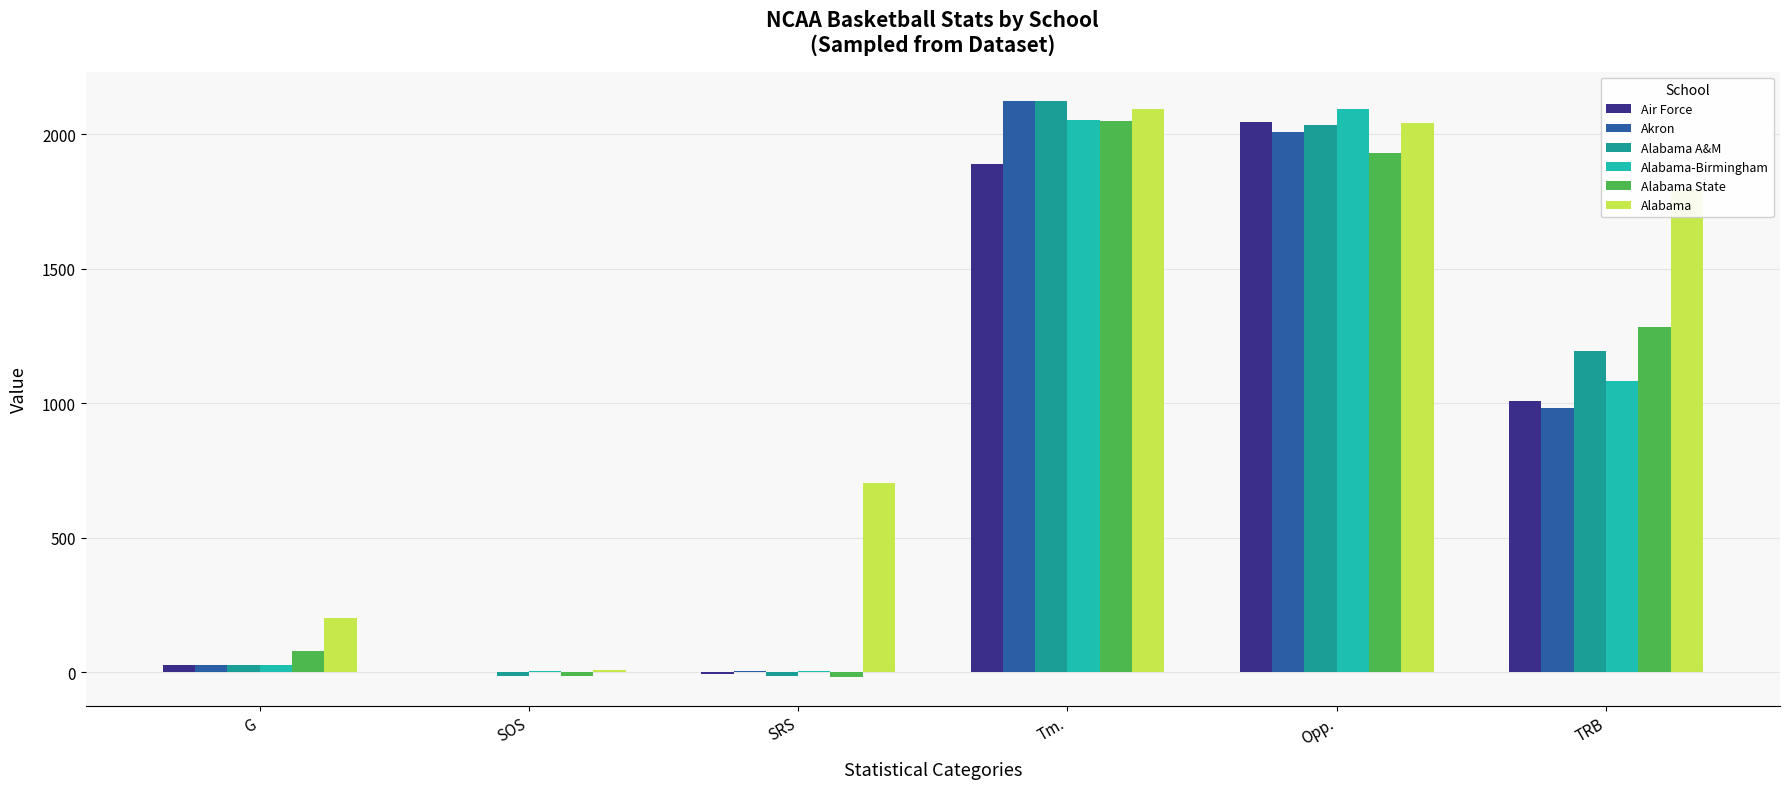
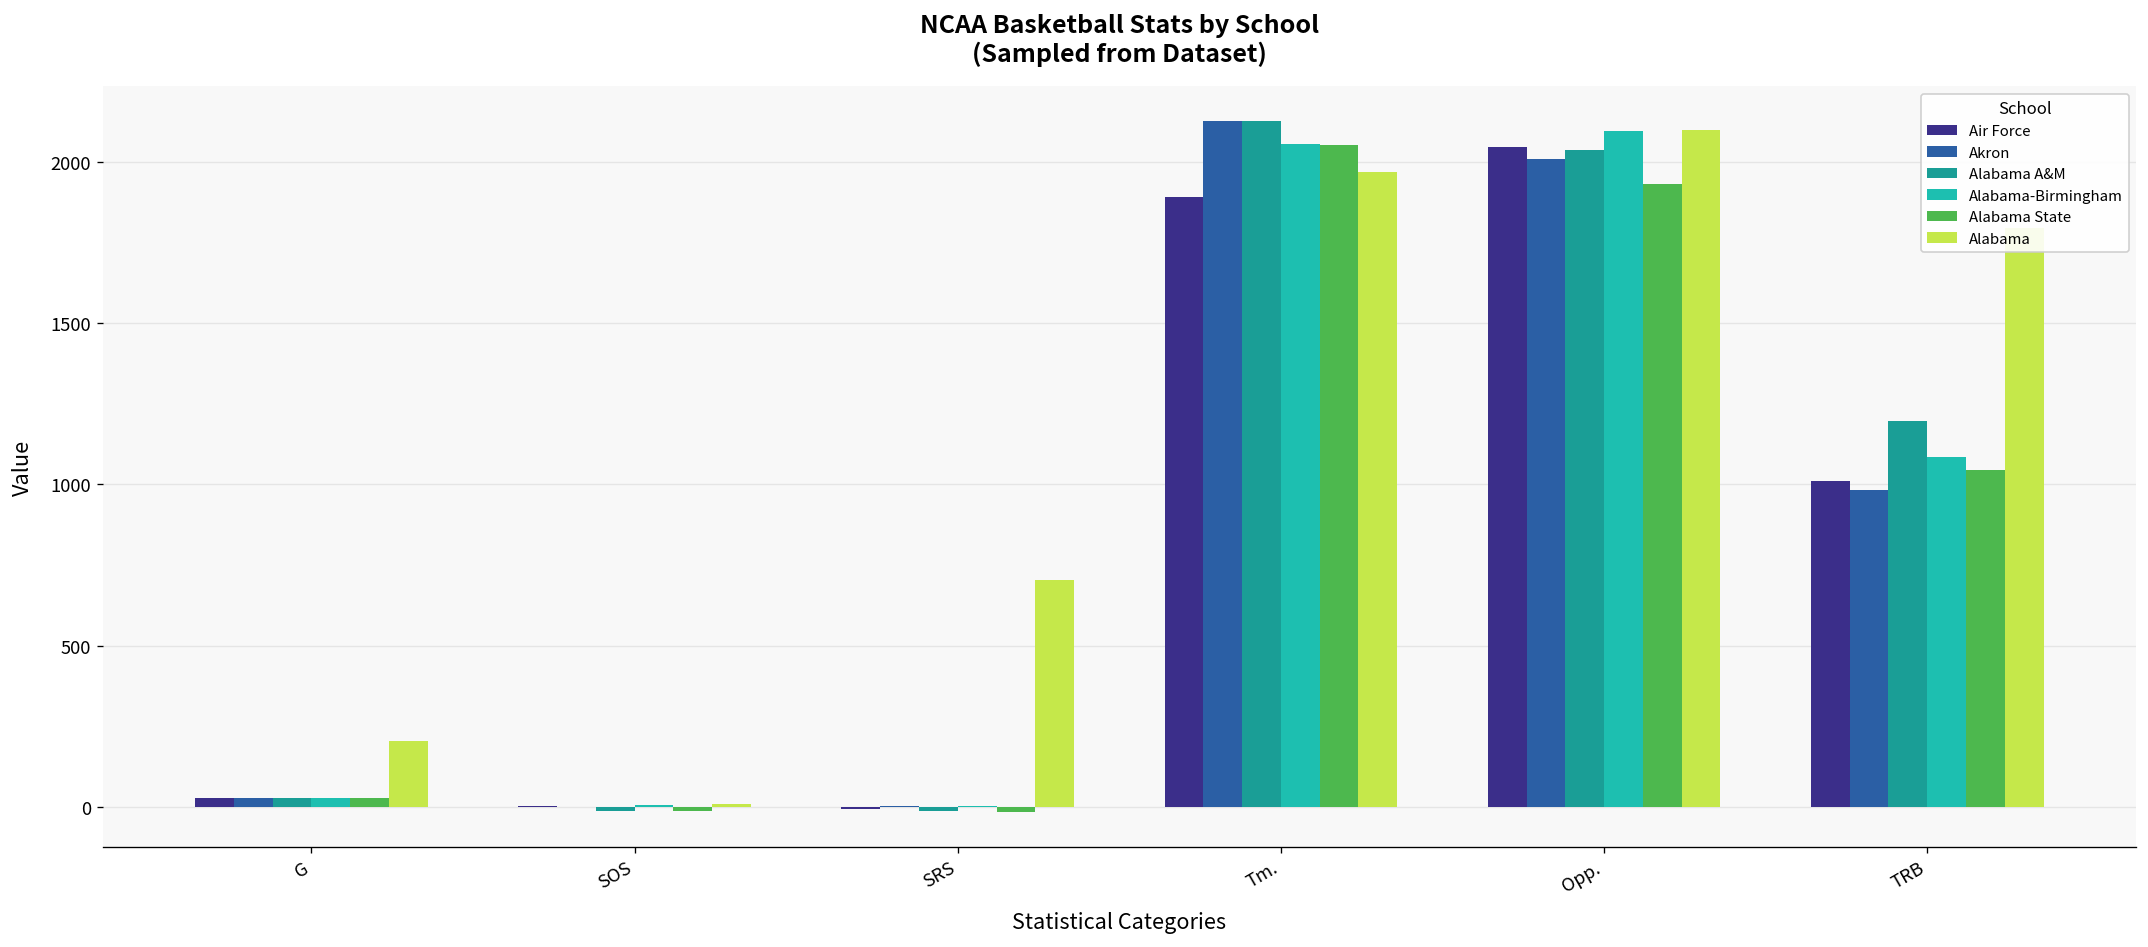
  {
    "Alabama State": {
-     "G": 80,
+     "G": 30,
      "SOS": -10,
      "SRS": -20,
      "Tm.": 2050,
      "Opp.": 1930,
-     "TRB": 1280
+     "TRB": 1050
    },
    "Alabama": {
      "G": 200,
      "SRS": 700,
-     "Tm.": 2090,
-     "Opp.": 2040
+     "Tm.": 1970,
+     "Opp.": 2100
    }
  }
